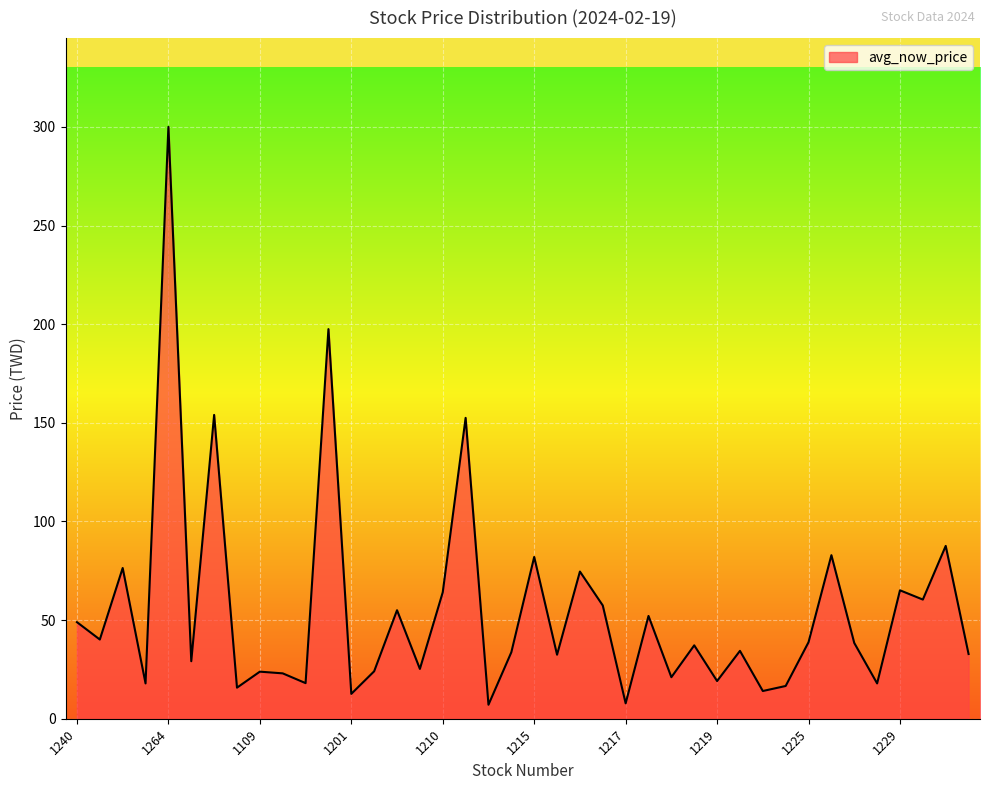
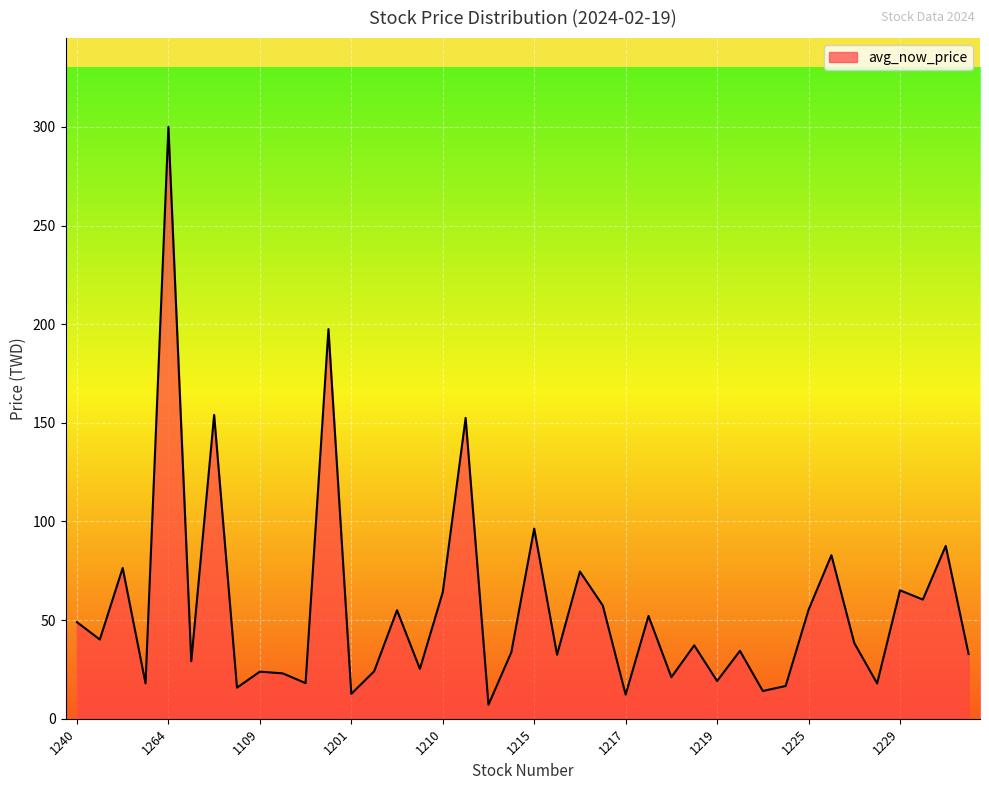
  {
    "1240": 49,
    "1264": 300,
    "1109": 24,
    "1201": 13,
    "1210": 64,
-   "1215": 82,
-   "1217": 8,
+   "1215": 96,
+   "1217": 12,
    "1219": 19,
-   "1225": 39,
+   "1225": 55,
    "1229": 65
  }
